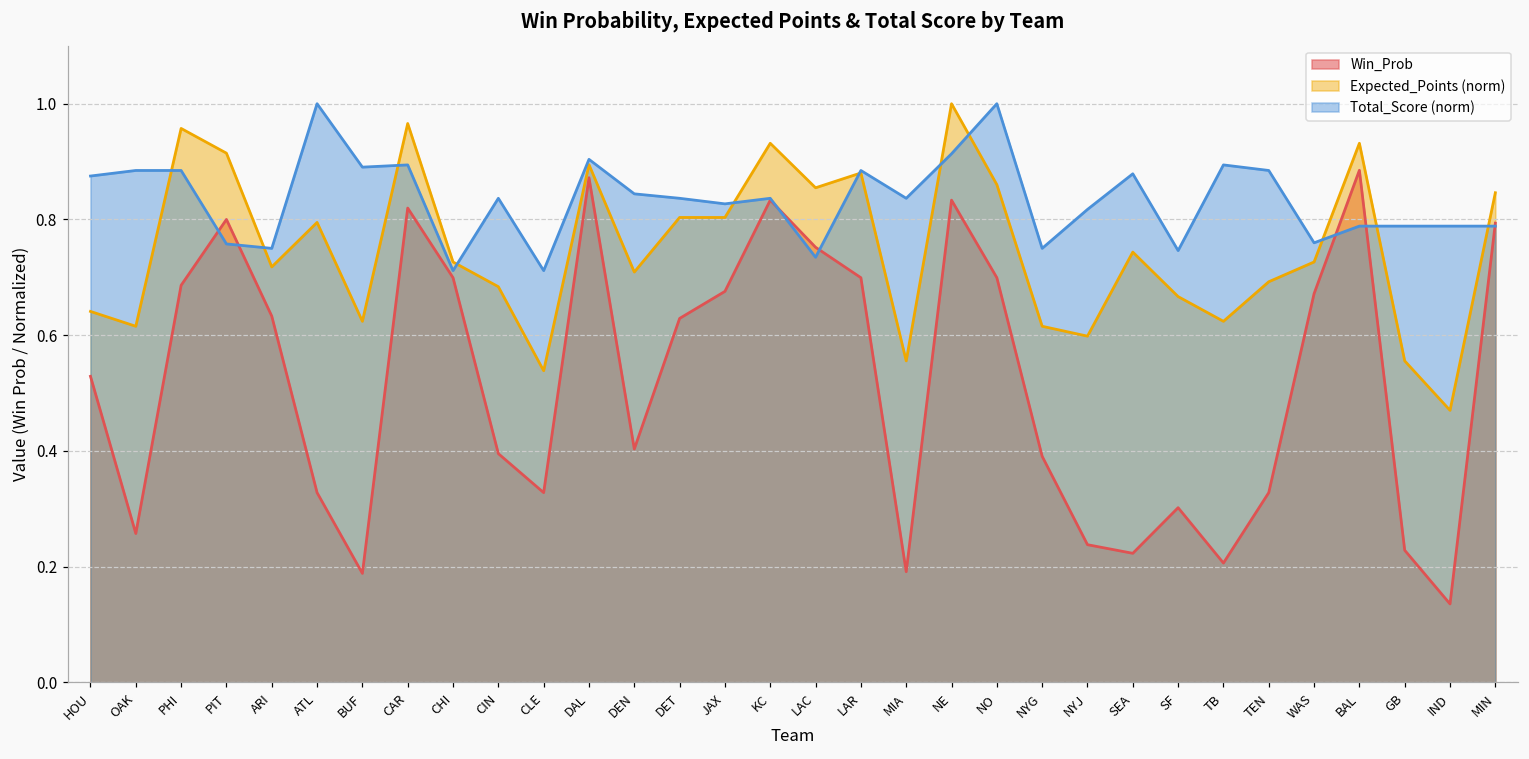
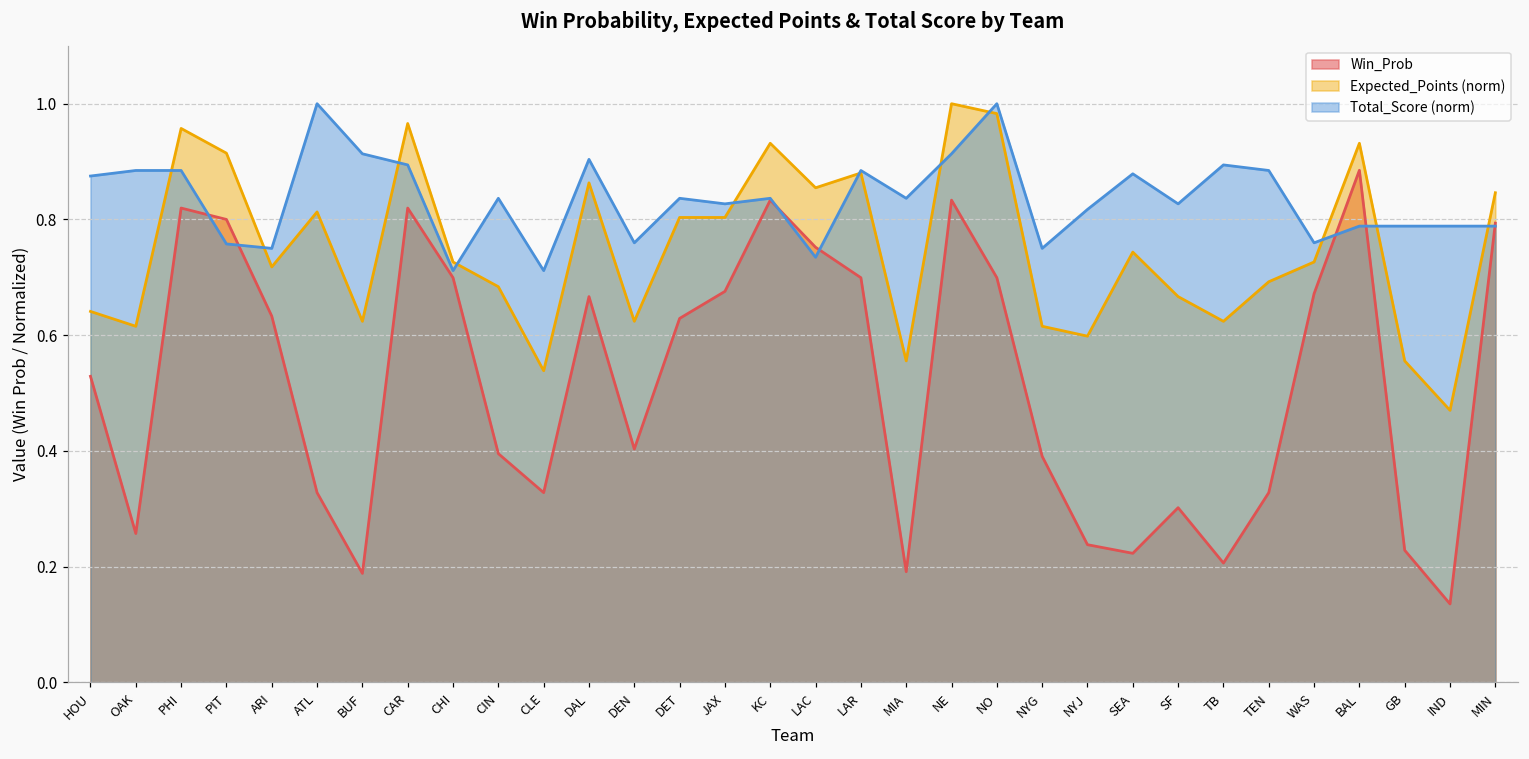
  {
    "Win_Prob": {
      "HOU": 0.53,
      "OAK": 0.26,
-     "PHI": 0.69,
+     "PHI": 0.82,
      "PIT": 0.80,
      "ARI": 0.63,
      "ATL": 0.33,
      "BUF": 0.19,
      "CAR": 0.82,
      "CHI": 0.70,
      "CIN": 0.40,
      "CLE": 0.33,
-     "DAL": 0.87,
+     "DAL": 0.67,
      "DEN": 0.40,
      "DET": 0.63,
      "JAX": 0.68,
      "LAC": 0.75,
      "LAR": 0.70,
      "MIA": 0.19,
      "NE": 0.83,
      "NO": 0.70,
      "NYG": 0.39,
      "NYJ": 0.24,
      "SEA": 0.22,
      "SF": 0.30,
      "TB": 0.21,
      "TEN": 0.33,
      "WAS": 0.67,
      "BAL": 0.88,
      "GB": 0.23,
      "IND": 0.14,
      "MIN": 0.79
    },
    "Expected_Points (norm)": {
      "HOU": 0.64,
      "OAK": 0.62,
      "PHI": 0.96,
      "PIT": 0.91,
      "ARI": 0.72,
-     "ATL": 0.79,
+     "ATL": 0.81,
      "BUF": 0.62,
      "CAR": 0.97,
      "CHI": 0.73,
      "CIN": 0.68,
      "CLE": 0.54,
-     "DAL": 0.89,
-     "DEN": 0.71,
+     "DAL": 0.86,
+     "DEN": 0.62,
      "DET": 0.80,
      "JAX": 0.80,
      "KC": 0.93,
      "LAC": 0.85,
      "MIA": 0.56,
      "NE": 1.00,
-     "NO": 0.86,
+     "NO": 0.98,
      "NYG": 0.62,
      "NYJ": 0.60,
      "SEA": 0.74,
      "SF": 0.67,
      "TB": 0.62,
      "TEN": 0.69,
      "WAS": 0.73,
      "BAL": 0.93,
      "GB": 0.56,
      "IND": 0.47,
      "MIN": 0.85
    },
    "Total_Score (norm)": {
      "HOU": 0.88,
      "OAK": 0.88,
      "PHI": 0.88,
      "PIT": 0.76,
      "ARI": 0.75,
      "ATL": 1.00,
-     "BUF": 0.89,
+     "BUF": 0.91,
      "CAR": 0.89,
      "CHI": 0.71,
      "CIN": 0.84,
      "CLE": 0.71,
      "DAL": 0.90,
-     "DEN": 0.84,
+     "DEN": 0.76,
      "DET": 0.84,
      "JAX": 0.83,
      "LAC": 0.73,
      "MIA": 0.84,
      "NE": 0.91,
      "NO": 1.00,
      "NYG": 0.75,
      "NYJ": 0.82,
      "SEA": 0.88,
-     "SF": 0.75,
+     "SF": 0.83,
      "TB": 0.89,
      "TEN": 0.88,
      "WAS": 0.76,
      "BAL": 0.79,
      "GB": 0.79,
      "IND": 0.79,
      "MIN": 0.79
    }
  }
